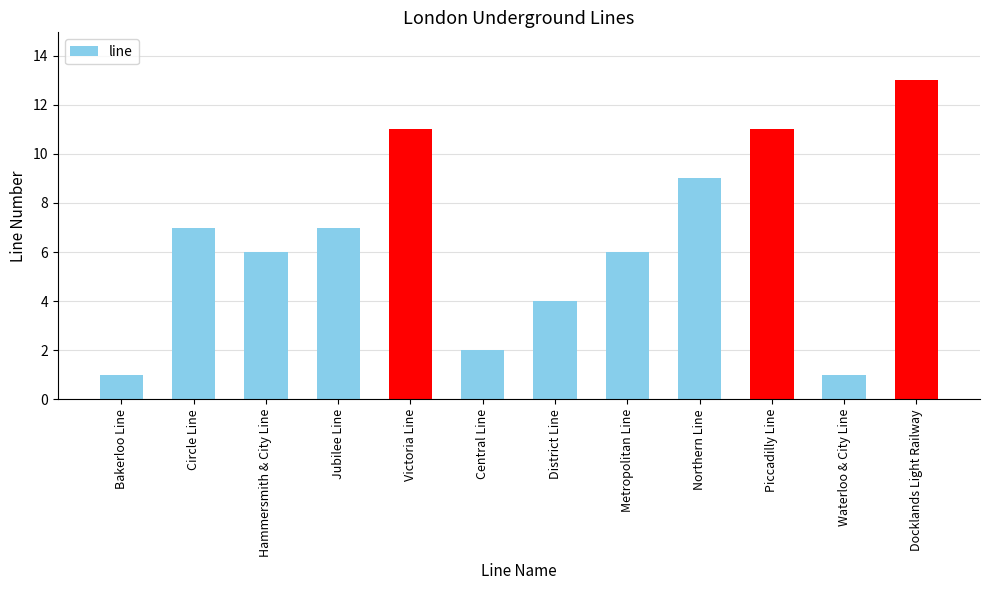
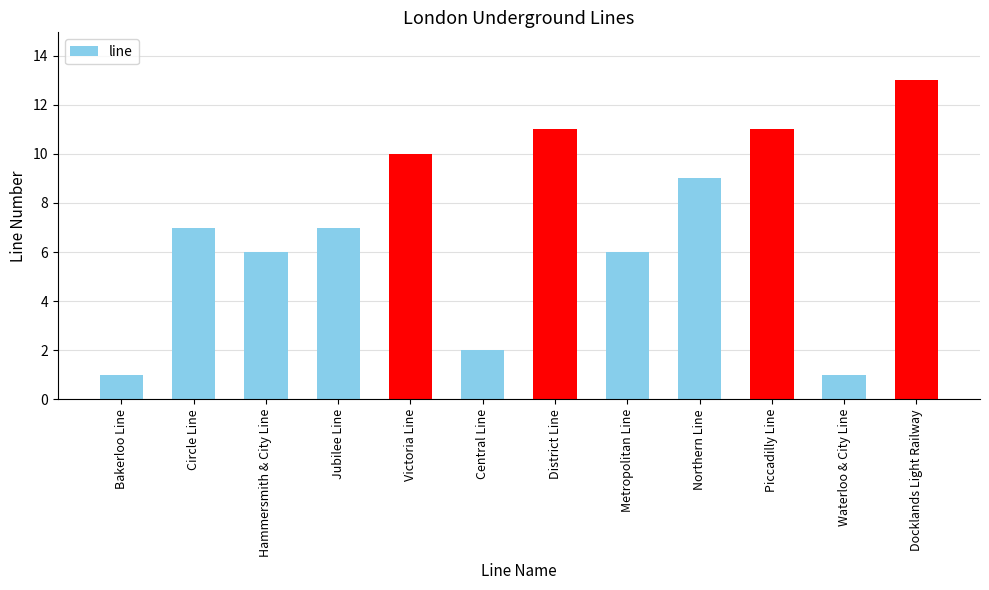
  {
    "Bakerloo Line": 1,
    "Circle Line": 7,
    "Hammersmith & City Line": 6,
    "Jubilee Line": 7,
-   "Victoria Line": 11,
+   "Victoria Line": 10,
    "Central Line": 2,
-   "District Line": 4,
+   "District Line": 11,
    "Metropolitan Line": 6,
    "Northern Line": 9,
    "Piccadilly Line": 11,
    "Waterloo & City Line": 1,
    "Docklands Light Railway": 13
  }
